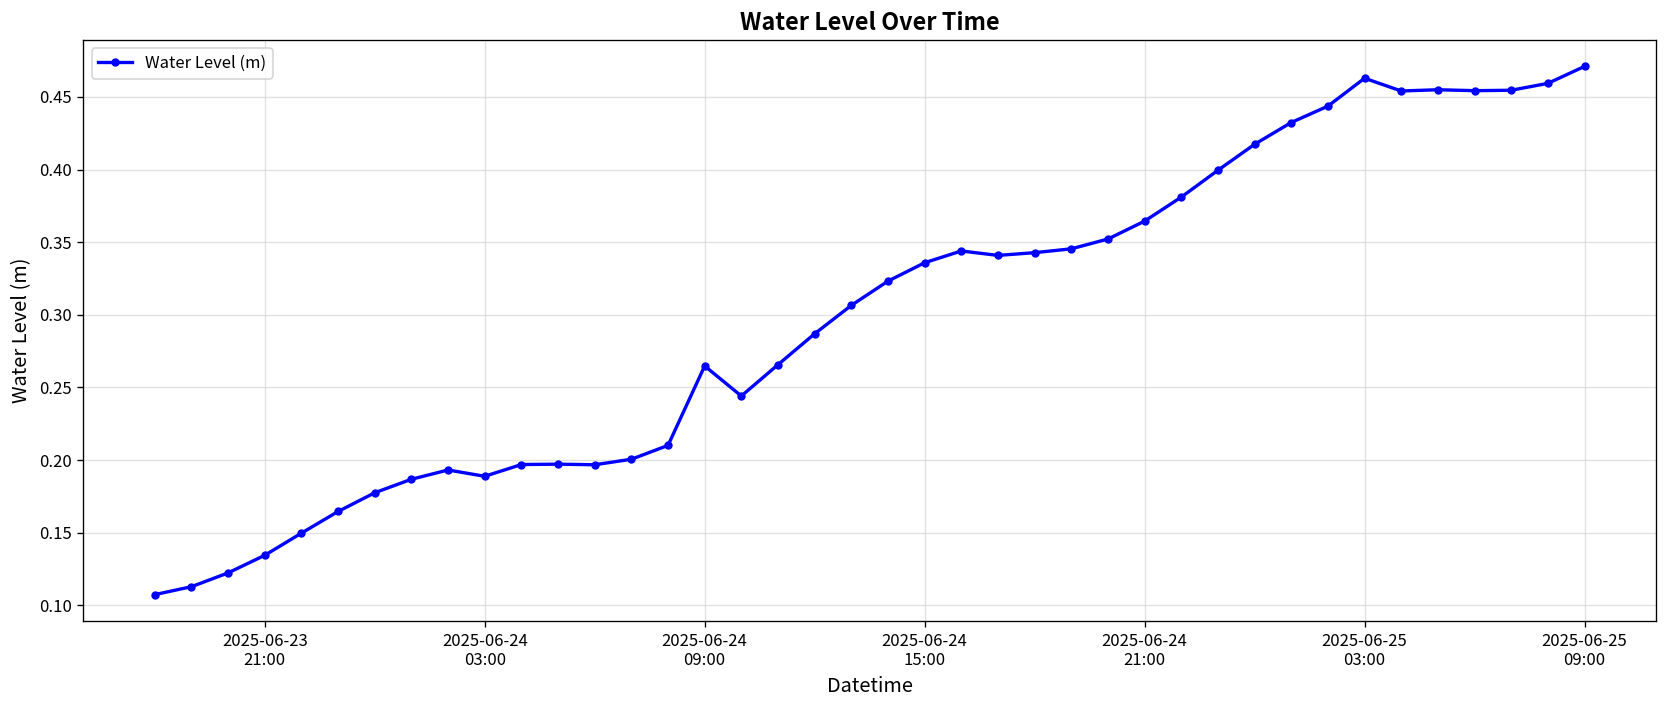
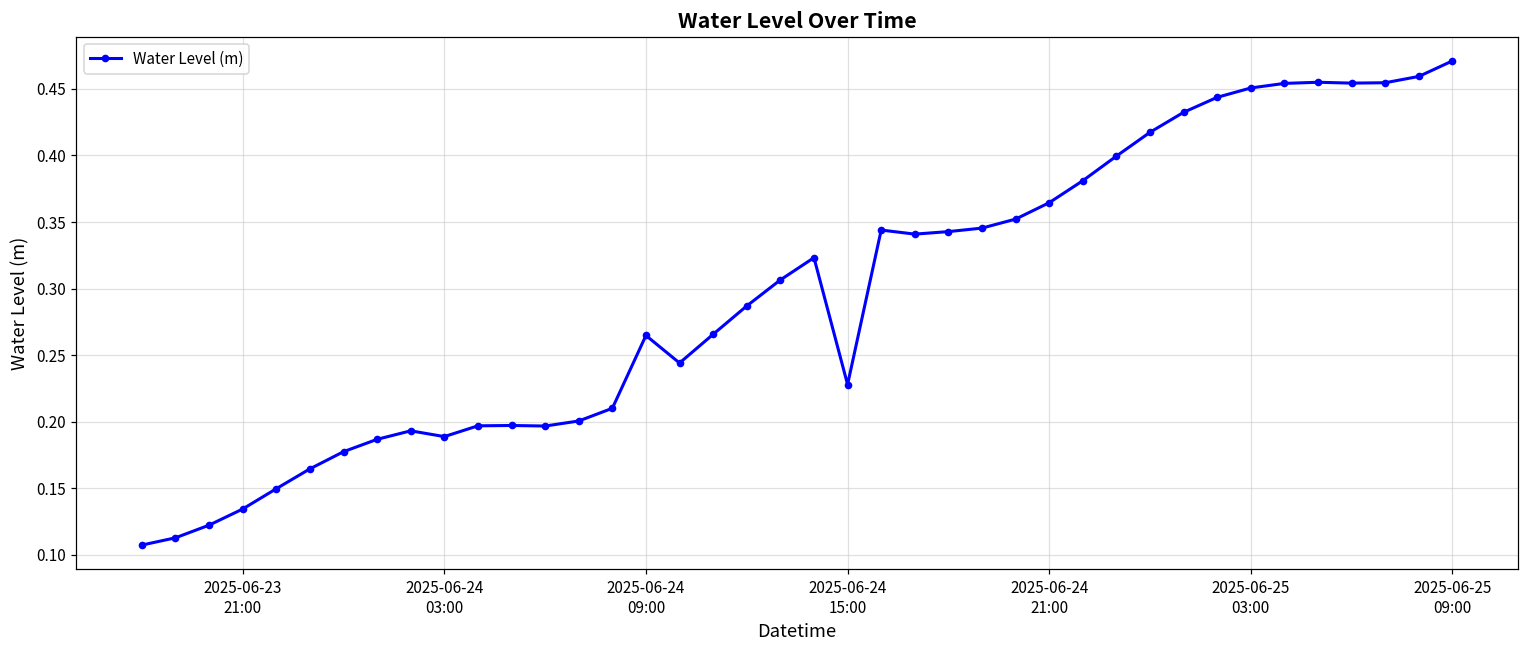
  {
    "2025-06-23 21:00": 0.134,
    "2025-06-24 03:00": 0.189,
    "2025-06-24 09:00": 0.265,
-   "2025-06-24 15:00": 0.336,
+   "2025-06-24 15:00": 0.228,
    "2025-06-24 21:00": 0.365,
-   "2025-06-25 03:00": 0.463,
+   "2025-06-25 03:00": 0.451,
    "2025-06-25 09:00": 0.471
  }
